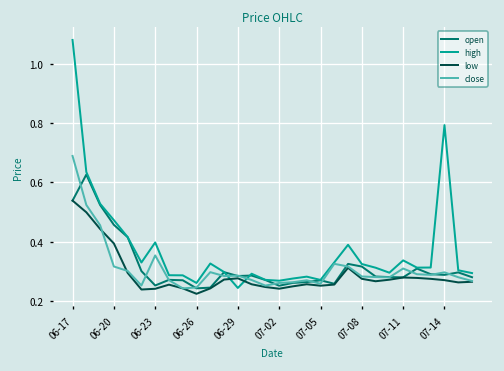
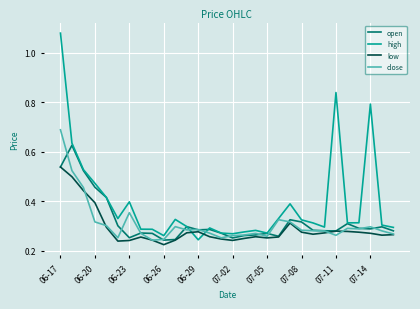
  {
    "high": {
      "06-17": 1.08,
      "06-20": 0.47,
      "06-23": 0.40,
      "06-26": 0.26,
      "06-29": 0.24,
-     "07-11": 0.34,
+     "07-11": 0.84,
      "07-14": 0.79
    },
    "close": {
      "06-17": 0.69,
      "06-20": 0.32,
      "06-23": 0.35,
-     "07-11": 0.31
+     "07-11": 0.26
    }
  }
